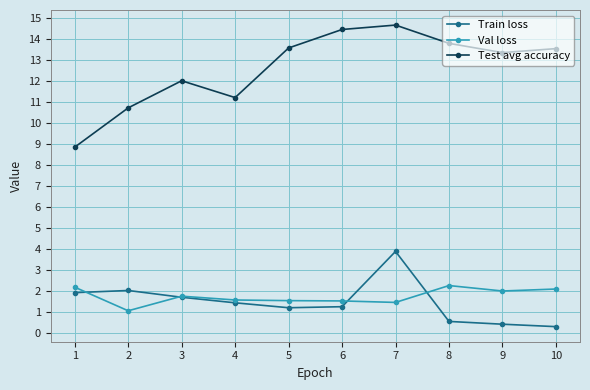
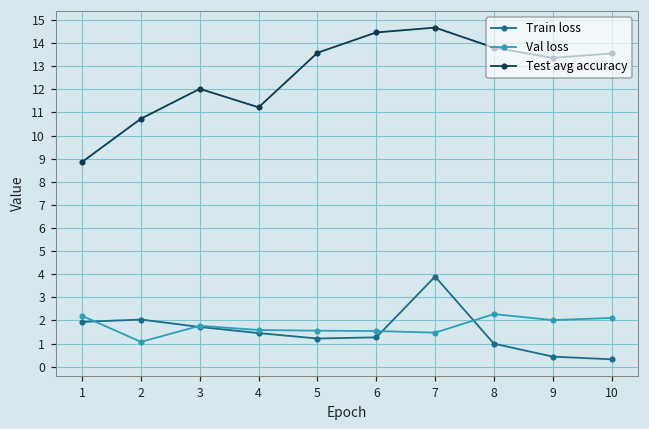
  {
    "Train loss": {
      "1": 1.9,
      "2": 2.0,
      "4": 1.5,
      "5": 1.2,
      "6": 1.3,
      "7": 3.9,
-     "8": 0.6,
+     "8": 1.0,
      "9": 0.4,
      "10": 0.3
    },
    "Val loss": {
      "1": 2.2,
      "2": 1.1,
      "4": 1.6,
      "5": 1.6,
      "6": 1.5,
      "7": 1.5,
      "8": 2.3,
      "9": 2.0,
      "10": 2.1
    },
    "Test avg accuracy": {
      "1": 8.9,
      "2": 10.7,
      "3": 12.0,
      "4": 11.2,
      "5": 13.6,
      "6": 14.5,
      "7": 14.7
    }
  }
